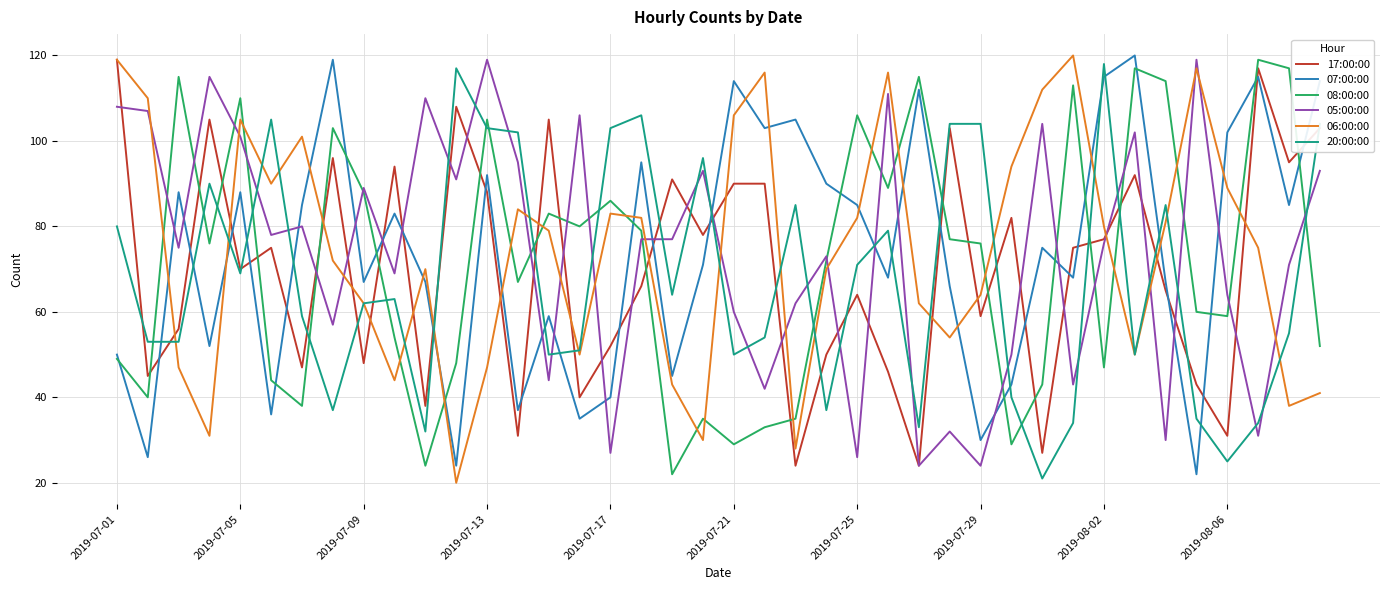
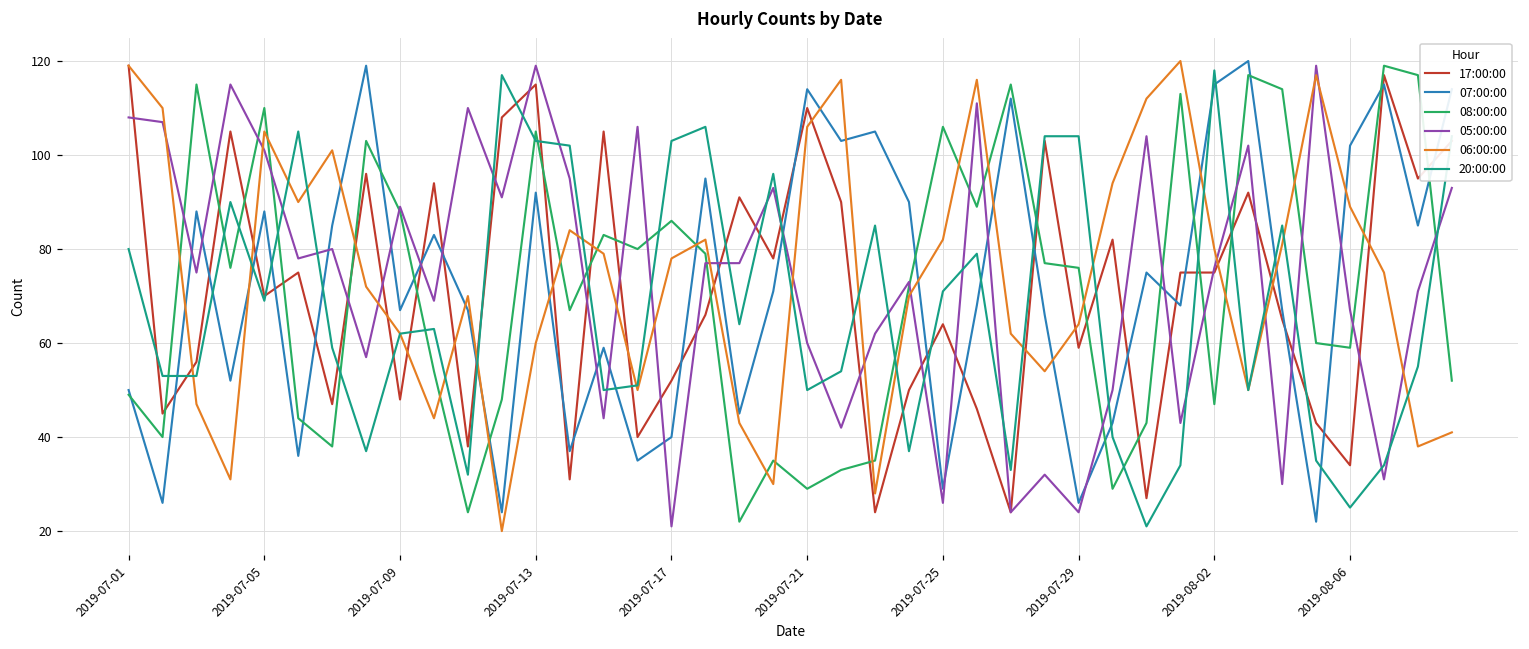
  {
    "17:00:00": {
      "2019-07-05": 70,
      "2019-07-09": 48,
-     "2019-07-13": 88,
+     "2019-07-13": 115,
      "2019-07-17": 52,
-     "2019-07-21": 90,
+     "2019-07-21": 110,
      "2019-07-25": 64,
      "2019-07-29": 59,
-     "2019-08-02": 77,
-     "2019-08-06": 31
+     "2019-08-02": 75,
+     "2019-08-06": 34
    },
    "07:00:00": {
      "2019-07-01": 50,
      "2019-07-05": 88,
      "2019-07-09": 67,
      "2019-07-13": 92,
      "2019-07-17": 40,
      "2019-07-21": 114,
-     "2019-07-25": 85,
-     "2019-07-29": 30,
+     "2019-07-25": 29,
+     "2019-07-29": 26,
      "2019-08-02": 115,
      "2019-08-06": 102
    },
    "05:00:00": {
      "2019-07-01": 108,
      "2019-07-05": 101,
      "2019-07-09": 89,
      "2019-07-13": 119,
-     "2019-07-17": 27,
+     "2019-07-17": 21,
      "2019-07-21": 60,
      "2019-07-25": 26,
      "2019-07-29": 24,
      "2019-08-02": 76,
-     "2019-08-06": 64
+     "2019-08-06": 67
    },
    "06:00:00": {
      "2019-07-05": 105,
-     "2019-07-13": 47,
-     "2019-07-17": 83,
+     "2019-07-13": 60,
+     "2019-07-17": 78,
      "2019-07-21": 106,
      "2019-07-25": 82,
      "2019-07-29": 64,
      "2019-08-02": 80,
      "2019-08-06": 89
    }
  }
